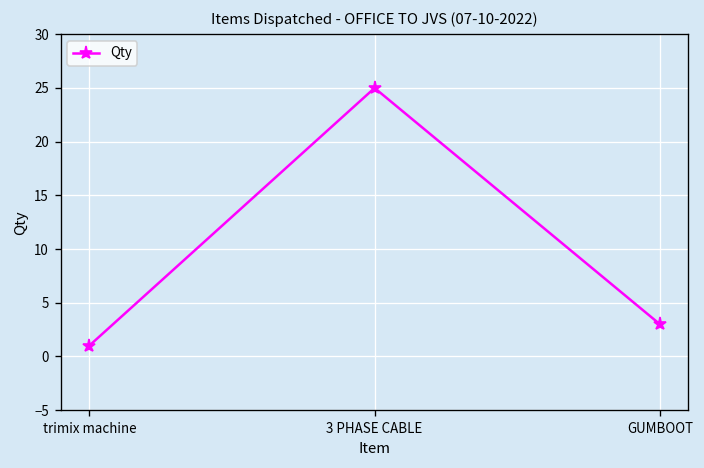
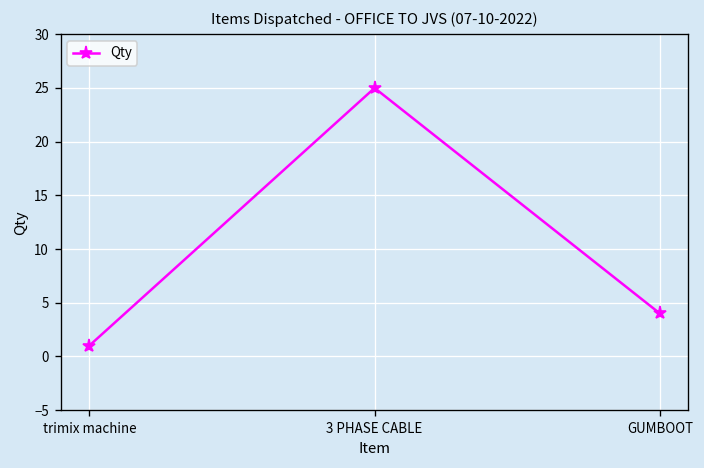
  {
    "trimix machine": 1,
    "3 PHASE CABLE": 25,
-   "GUMBOOT": 3
+   "GUMBOOT": 4
  }
